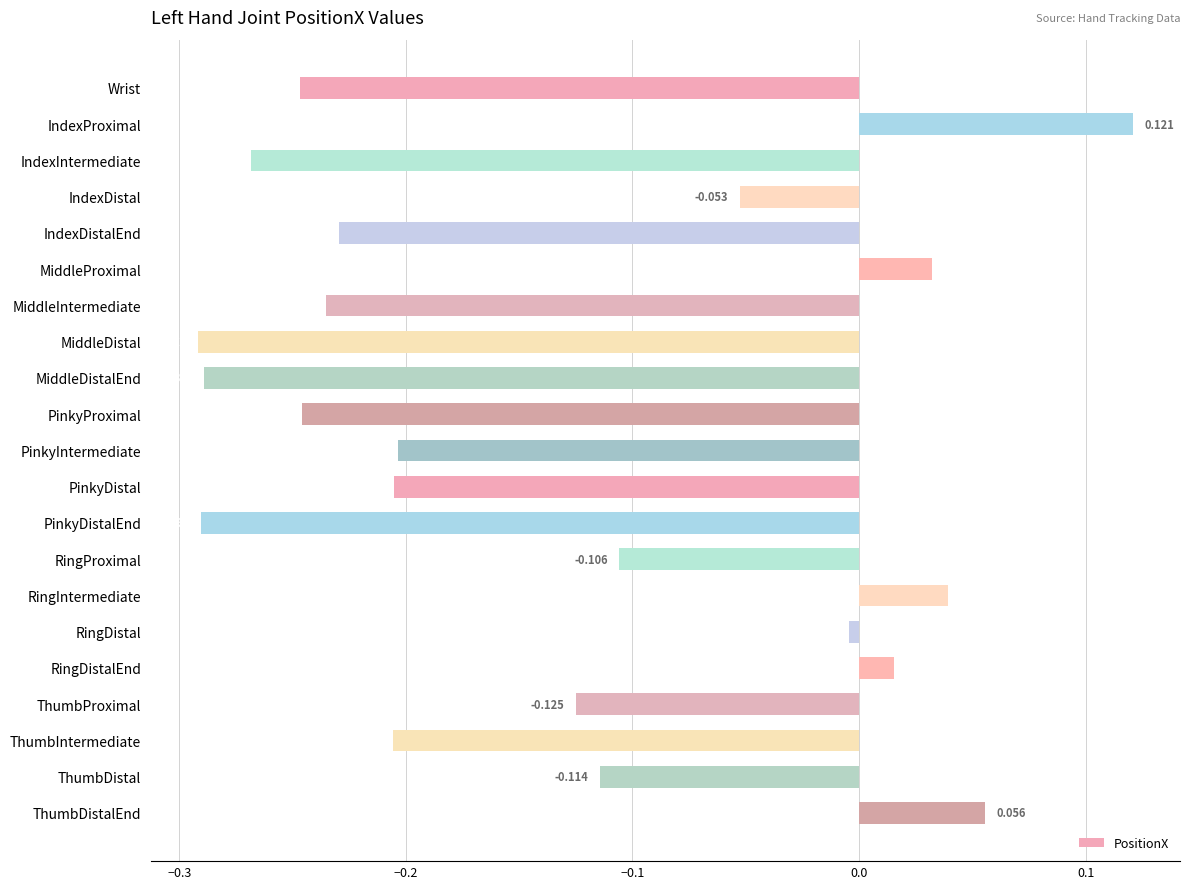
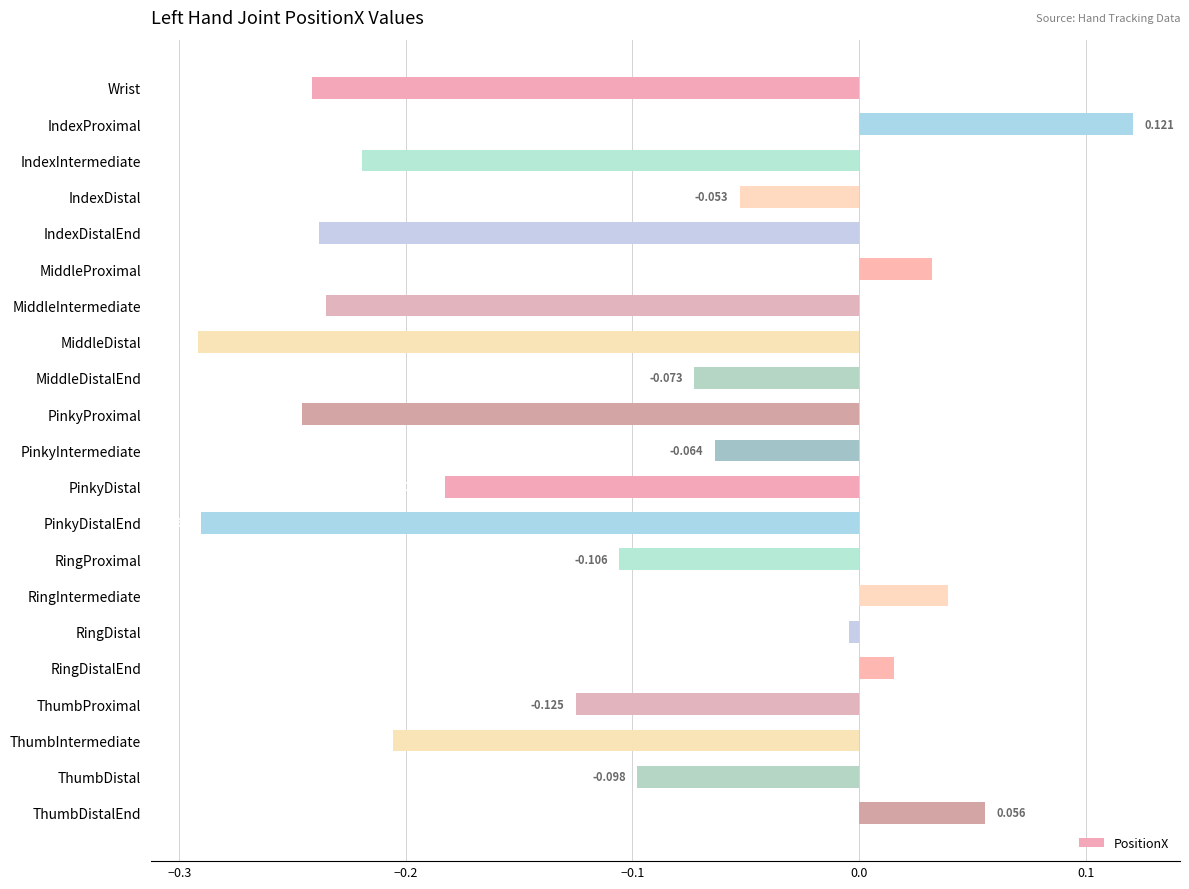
  {
-   "Wrist": -0.247,
+   "Wrist": -0.241,
    "IndexProximal": 0.121,
-   "IndexIntermediate": -0.268,
+   "IndexIntermediate": -0.219,
    "IndexDistal": -0.053,
-   "IndexDistalEnd": -0.230,
-   "MiddleDistalEnd": -0.289,
-   "PinkyIntermediate": -0.204,
-   "PinkyDistal": -0.205,
+   "IndexDistalEnd": -0.238,
+   "MiddleDistalEnd": -0.073,
+   "PinkyIntermediate": -0.064,
+   "PinkyDistal": -0.183,
    "RingProximal": -0.106,
    "ThumbProximal": -0.125,
-   "ThumbDistal": -0.114,
+   "ThumbDistal": -0.098,
    "ThumbDistalEnd": 0.056
  }
